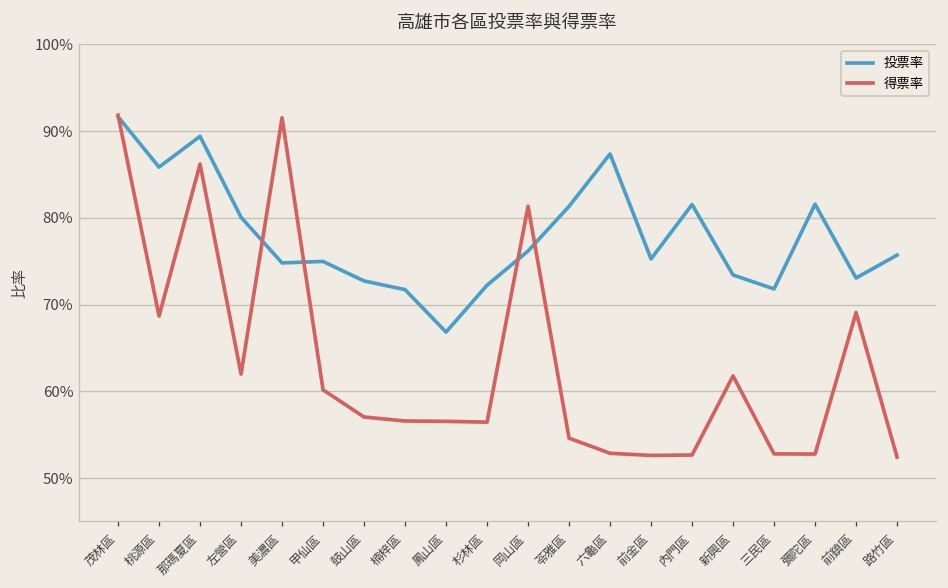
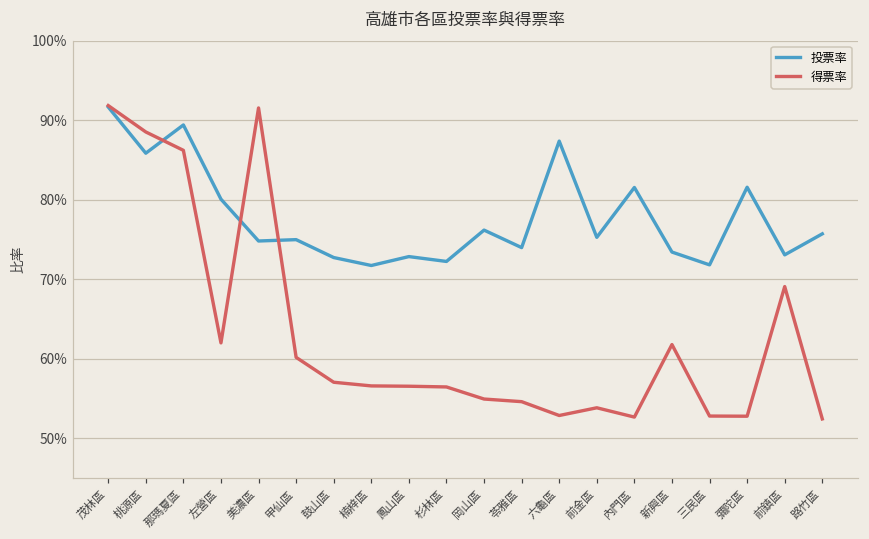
  {
    "投票率": {
      "桃源區": "86%",
      "那瑪夏區": "89%",
      "左營區": "80%",
      "美濃區": "75%",
      "甲仙區": "75%",
      "鼓山區": "73%",
      "楠梓區": "72%",
-     "鳳山區": "67%",
+     "鳳山區": "73%",
      "杉林區": "72%",
      "岡山區": "76%",
-     "苓雅區": "81%",
+     "苓雅區": "74%",
      "六龜區": "87%",
      "前金區": "75%",
      "內門區": "82%",
      "新興區": "73%",
      "三民區": "72%",
      "彌陀區": "82%",
      "前鎮區": "73%",
      "路竹區": "76%"
    },
    "得票率": {
-     "桃源區": "69%",
+     "桃源區": "89%",
      "那瑪夏區": "86%",
      "左營區": "62%",
      "美濃區": "92%",
      "甲仙區": "60%",
      "鼓山區": "57%",
      "楠梓區": "57%",
      "鳳山區": "57%",
      "杉林區": "56%",
-     "岡山區": "81%",
+     "岡山區": "55%",
      "苓雅區": "55%",
      "六龜區": "53%",
-     "前金區": "53%",
+     "前金區": "54%",
      "內門區": "53%",
      "新興區": "62%",
      "三民區": "53%",
      "彌陀區": "53%",
      "前鎮區": "69%",
      "路竹區": "52%"
    }
  }
